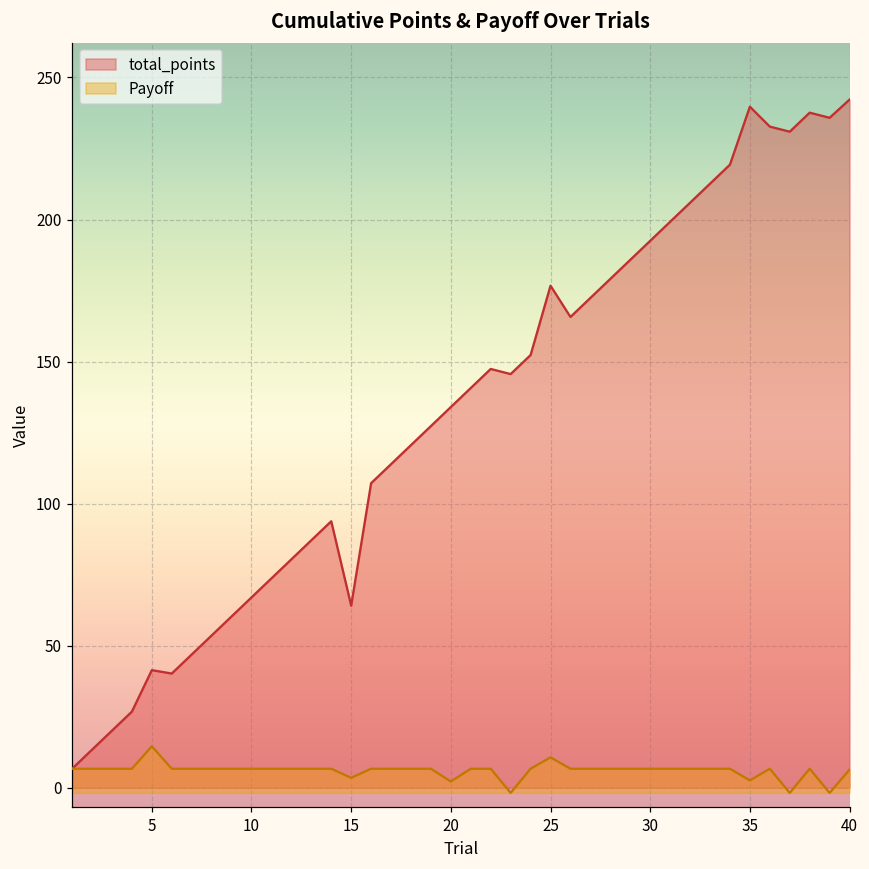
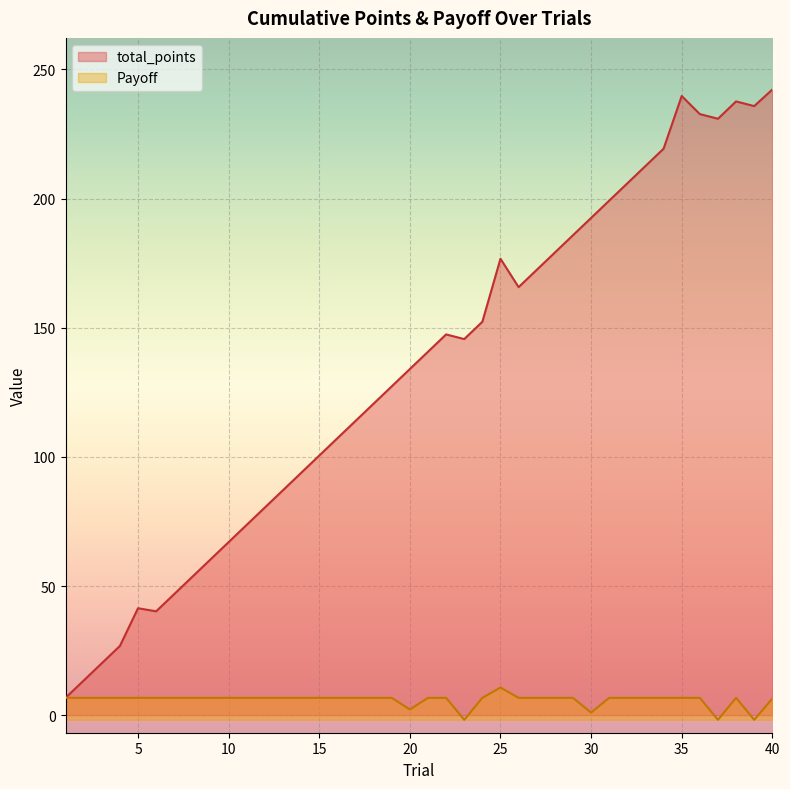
  {
    "total_points": {
      "5": 41,
      "10": 67,
-     "15": 64,
+     "15": 101,
      "20": 134,
      "25": 177,
      "30": 193,
      "35": 240,
      "40": 242
    },
    "Payoff": {
-     "5": 15,
+     "5": 7,
      "10": 7,
-     "15": 4,
+     "15": 7,
      "20": 2,
      "25": 11,
-     "30": 7,
-     "35": 3,
+     "30": 1,
+     "35": 7,
      "40": 6
    }
  }
